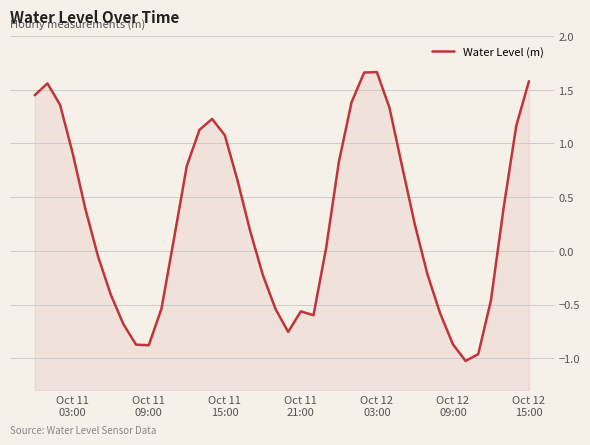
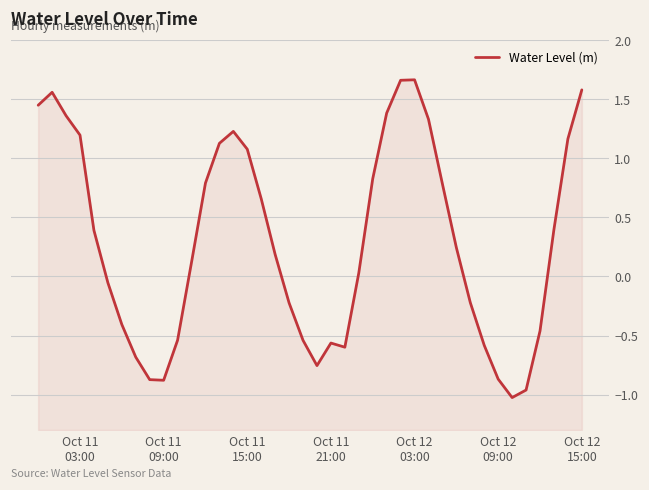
  {
-   "Oct 11 03:00": 0.91,
+   "Oct 11 03:00": 1.20,
    "Oct 11 09:00": -0.88,
    "Oct 11 15:00": 1.08,
    "Oct 11 21:00": -0.56,
    "Oct 12 03:00": 1.66,
    "Oct 12 09:00": -0.87,
    "Oct 12 15:00": 1.58
  }
